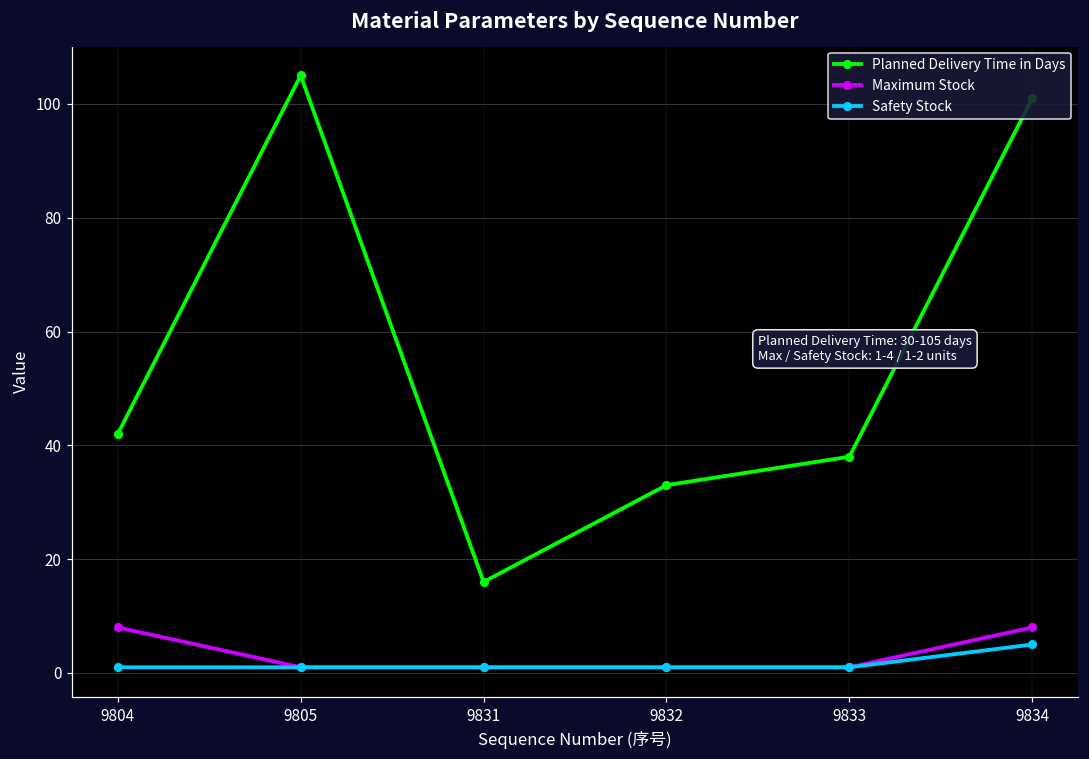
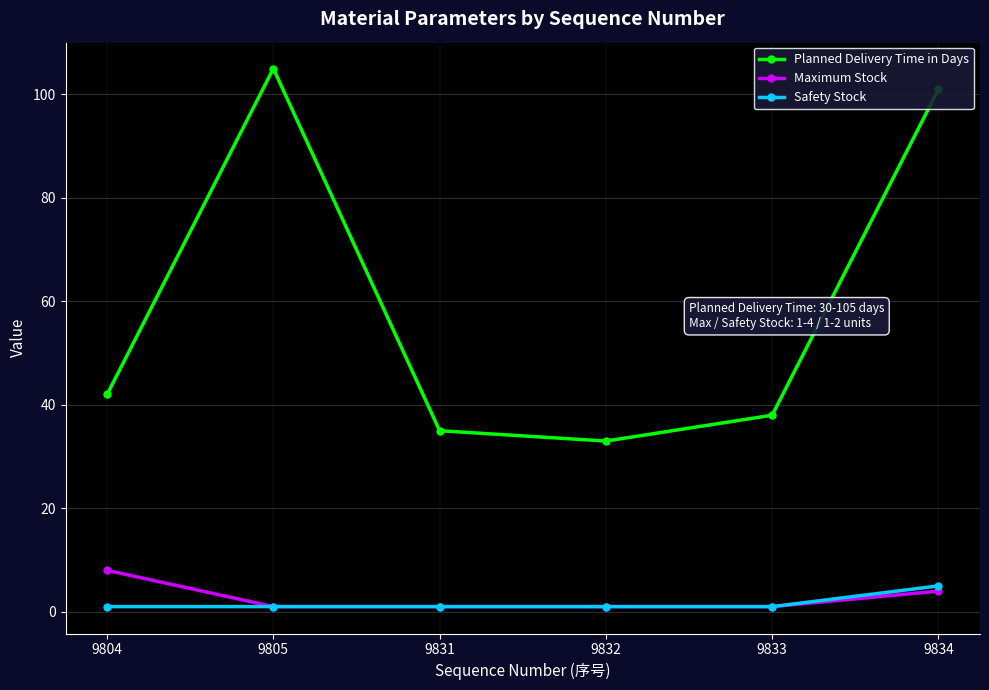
  {
    "Planned Delivery Time in Days": {
      "9804": 42,
      "9805": 105,
-     "9831": 16,
+     "9831": 35,
      "9832": 33,
      "9833": 38
    },
    "Maximum Stock": {
      "9804": 8,
-     "9834": 8
+     "9834": 4
    },
    "Safety Stock": {
      "9804": 1,
      "9834": 5
    }
  }
